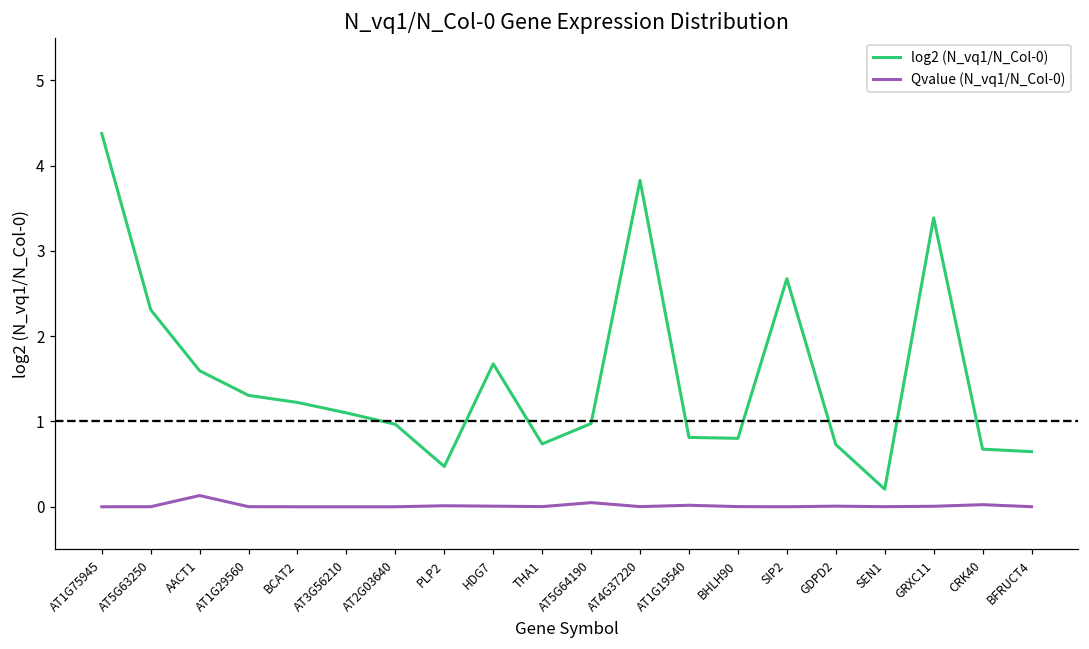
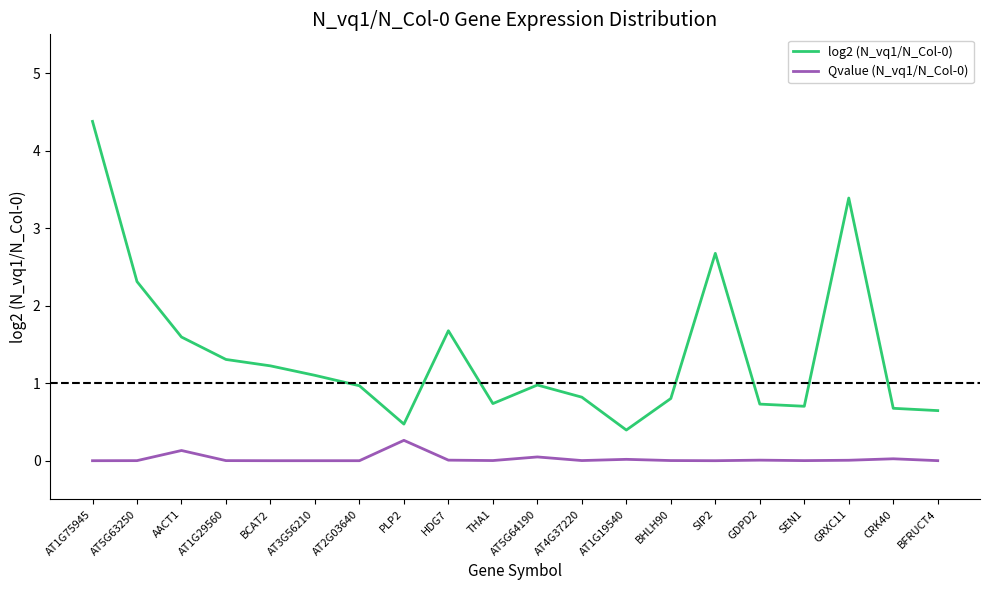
  {
    "log2 (N_vq1/N_Col-0)": {
      "AT1G75945": 4.4,
      "AT5G63250": 2.3,
      "AACT1": 1.6,
      "AT1G29560": 1.3,
      "BCAT2": 1.2,
      "AT3G56210": 1.1,
      "AT2G03640": 1.0,
      "PLP2": 0.5,
      "HDG7": 1.7,
      "THA1": 0.7,
      "AT5G64190": 1.0,
-     "AT4G37220": 3.8,
-     "AT1G19540": 0.8,
+     "AT4G37220": 0.8,
+     "AT1G19540": 0.4,
      "BHLH90": 0.8,
      "SIP2": 2.7,
      "GDPD2": 0.7,
-     "SEN1": 0.2,
+     "SEN1": 0.7,
      "GRXC11": 3.4,
      "CRK40": 0.7,
      "BFRUCT4": 0.6
    },
    "Qvalue (N_vq1/N_Col-0)": {
      "AT1G75945": 0.0,
      "AT5G63250": 0.0,
      "AACT1": 0.1,
      "AT1G29560": 0.0,
      "BCAT2": 0.0,
      "AT3G56210": 0.0,
      "AT2G03640": 0.0,
-     "PLP2": 0.0,
+     "PLP2": 0.3,
      "HDG7": 0.0,
      "THA1": 0.0,
      "AT5G64190": 0.0,
      "AT4G37220": 0.0,
      "AT1G19540": 0.0,
      "BHLH90": 0.0,
      "SIP2": 0.0,
      "GDPD2": 0.0,
      "SEN1": 0.0,
      "GRXC11": 0.0,
      "CRK40": 0.0,
      "BFRUCT4": 0.0
    }
  }
